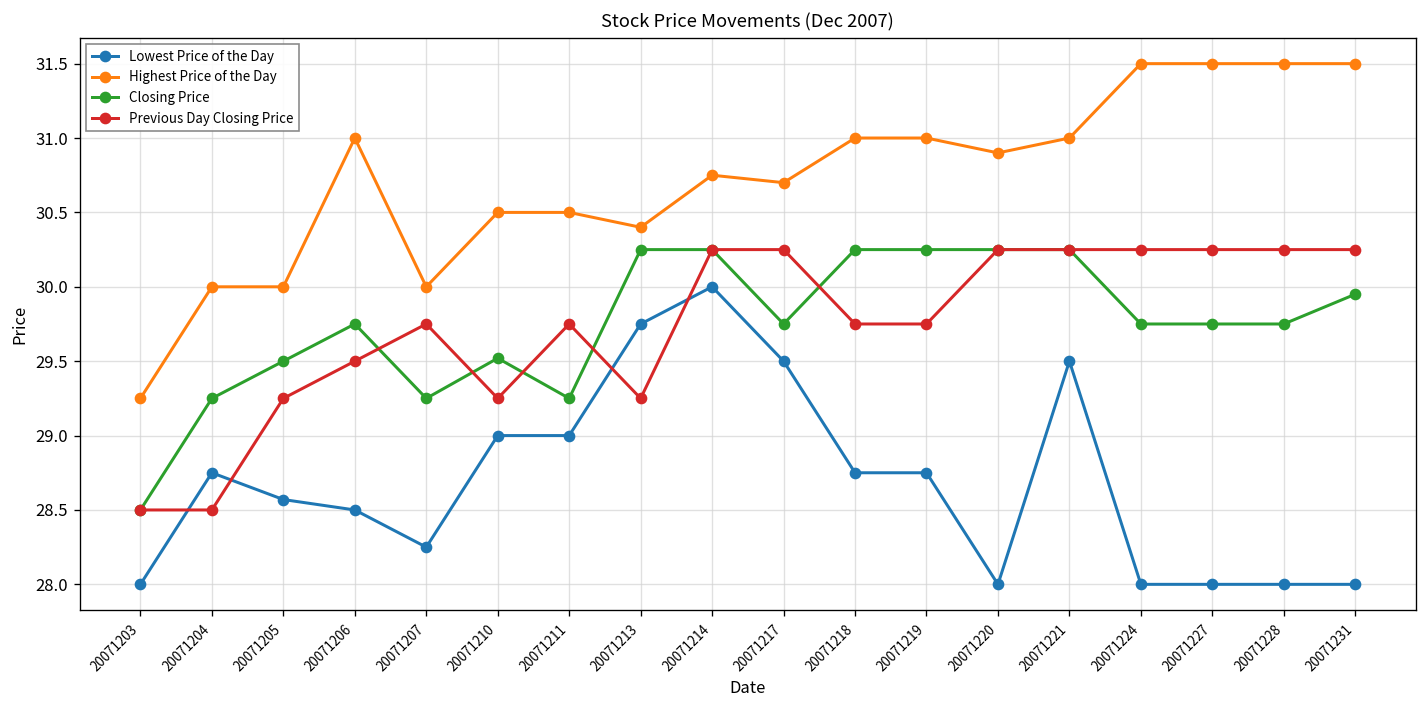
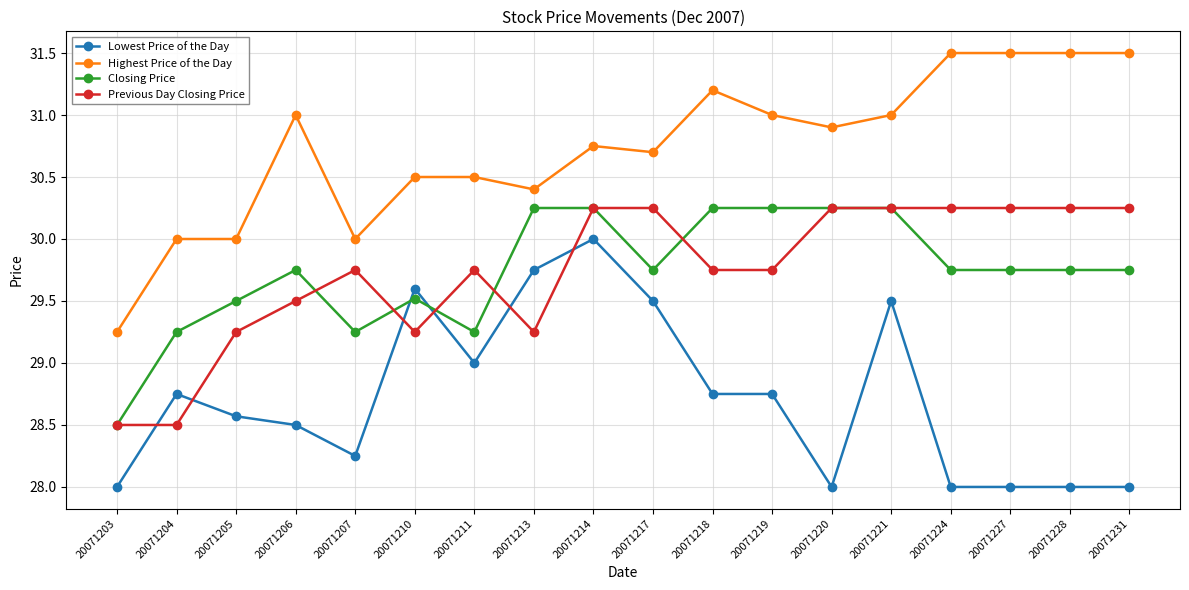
  {
    "Lowest Price of the Day": {
      "20071203": 28.0,
      "20071204": 28.75,
      "20071205": 28.57,
      "20071206": 28.5,
      "20071207": 28.25,
-     "20071210": 29.0,
+     "20071210": 29.6,
      "20071211": 29.0,
      "20071213": 29.75,
      "20071214": 30.0,
      "20071217": 29.5,
      "20071218": 28.75,
      "20071219": 28.75,
      "20071220": 28.0,
      "20071221": 29.5,
      "20071224": 28.0,
      "20071227": 28.0,
      "20071228": 28.0,
      "20071231": 28.0
    },
    "Highest Price of the Day": {
      "20071203": 29.25,
      "20071204": 30.0,
      "20071205": 30.0,
      "20071206": 31.0,
      "20071207": 30.0,
      "20071210": 30.5,
      "20071211": 30.5,
      "20071213": 30.4,
      "20071214": 30.75,
      "20071217": 30.7,
-     "20071218": 31.0,
+     "20071218": 31.2,
      "20071219": 31.0,
      "20071220": 30.9,
      "20071221": 31.0,
      "20071224": 31.5,
      "20071227": 31.5,
      "20071228": 31.5,
      "20071231": 31.5
    },
    "Closing Price": {
      "20071204": 29.25,
      "20071205": 29.50,
      "20071206": 29.75,
      "20071207": 29.25,
      "20071210": 29.52,
      "20071211": 29.25,
      "20071213": 30.25,
      "20071217": 29.75,
      "20071218": 30.25,
      "20071219": 30.25,
      "20071224": 29.75,
      "20071227": 29.75,
      "20071228": 29.75,
-     "20071231": 29.95
+     "20071231": 29.75
    },
    "Previous Day Closing Price": {
      "20071204": 28.50,
      "20071205": 29.25,
      "20071206": 29.50,
      "20071207": 29.75,
      "20071210": 29.25,
      "20071211": 29.75,
      "20071213": 29.25,
      "20071217": 30.25,
      "20071218": 29.75,
      "20071219": 29.75,
      "20071224": 30.25,
      "20071227": 30.25,
      "20071228": 30.25,
      "20071231": 30.25
    }
  }
